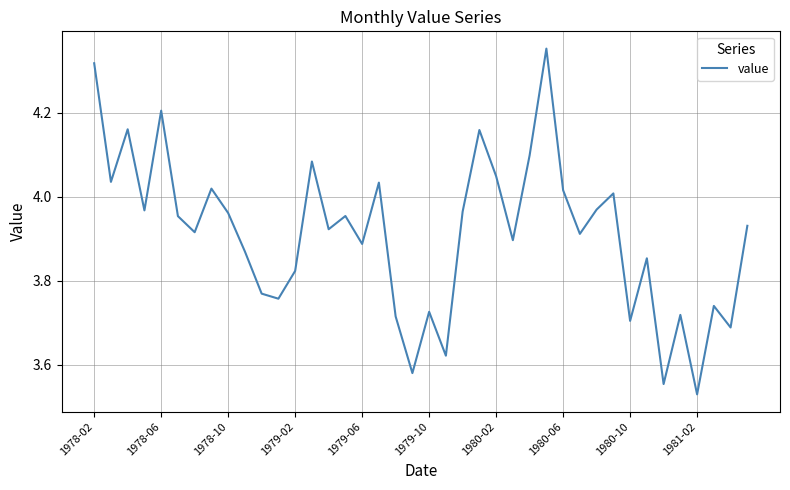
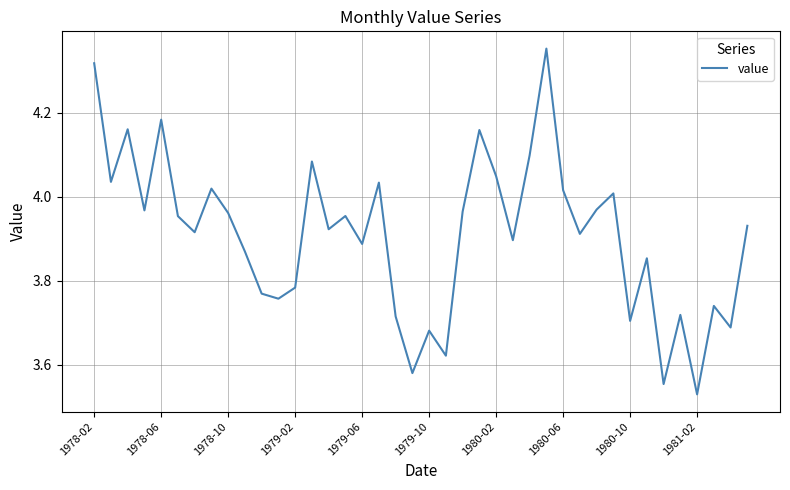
  {
    "1978-02": 4.32,
-   "1978-06": 4.20,
+   "1978-06": 4.18,
    "1978-10": 3.96,
-   "1979-02": 3.82,
+   "1979-02": 3.78,
    "1979-06": 3.89,
-   "1979-10": 3.73,
+   "1979-10": 3.68,
    "1980-02": 4.05,
    "1980-06": 4.02,
    "1980-10": 3.70,
    "1981-02": 3.53
  }
